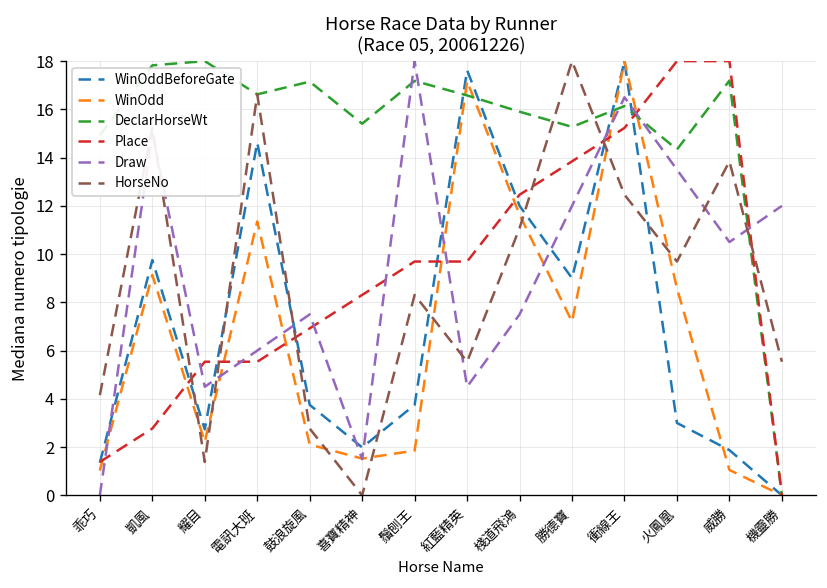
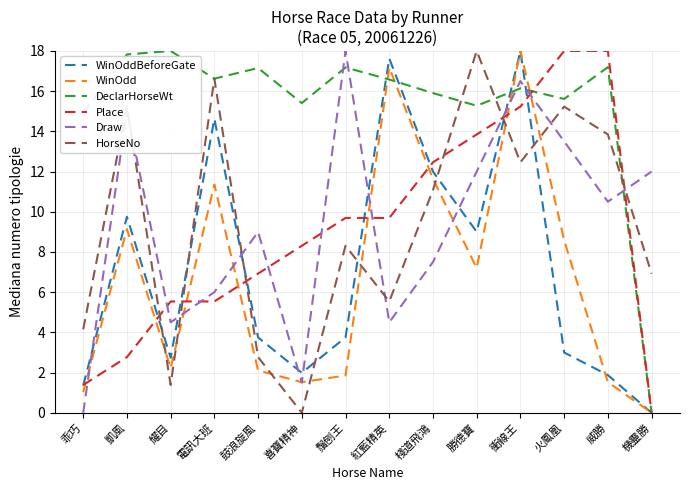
  {
    "WinOddBeforeGate": {
      "凱風": 9.8,
      "耀目": 2.7,
      "電訊大班": 14.6,
      "鼓浪旋風": 3.8,
      "喜寶精神": 2.0,
      "鬚刨王": 3.8,
      "紅藍精英": 17.6,
      "棧道飛鴻": 12.0,
      "勝德寶": 9.0,
      "火鳳凰": 3.0,
      "威勝": 1.9
    },
    "WinOdd": {
      "乖巧": 1.0,
      "凱風": 9.1,
      "耀目": 2.2,
      "電訊大班": 11.4,
      "鼓浪旋風": 2.1,
      "鬚刨王": 1.9,
      "紅藍精英": 17.2,
      "棧道飛鴻": 11.6,
      "勝德寶": 7.2,
      "火鳳凰": 8.6,
-     "威勝": 1.1
+     "威勝": 1.5
    },
    "DeclarHorseWt": {
      "凱風": 17.8,
      "耀目": 18.0,
      "鼓浪旋風": 17.1,
      "喜寶精神": 15.4,
      "鬚刨王": 17.2,
      "紅藍精英": 16.6,
      "棧道飛鴻": 15.9,
      "勝德寶": 15.3,
      "衝線王": 16.1,
-     "火鳳凰": 14.3,
+     "火鳳凰": 15.6,
      "威勝": 17.2
    },
    "Place": {
      "凱風": 2.8,
      "耀目": 5.5,
      "電訊大班": 5.5,
      "鼓浪旋風": 6.9,
      "喜寶精神": 8.3,
      "鬚刨王": 9.7,
      "紅藍精英": 9.7,
      "棧道飛鴻": 12.5,
      "勝德寶": 13.8,
      "衝線王": 15.2,
      "火鳳凰": 18.0,
      "威勝": 18.0
    },
    "Draw": {
      "乖巧": 0.0,
      "耀目": 4.5,
      "電訊大班": 6.0,
-     "鼓浪旋風": 7.5,
+     "鼓浪旋風": 9.0,
      "鬚刨王": 18.0,
      "紅藍精英": 4.5,
      "棧道飛鴻": 7.5,
      "勝德寶": 12.0,
      "衝線王": 16.5,
      "火鳳凰": 13.5,
      "威勝": 10.5,
      "機靈勝": 12.0
    },
    "HorseNo": {
      "乖巧": 4.2,
      "耀目": 1.4,
      "鼓浪旋風": 2.8,
      "喜寶精神": 0.0,
      "鬚刨王": 8.3,
      "紅藍精英": 5.5,
      "棧道飛鴻": 11.1,
      "勝德寶": 18.0,
      "衝線王": 12.5,
-     "火鳳凰": 9.7,
+     "火鳳凰": 15.2,
      "威勝": 13.8,
-     "機靈勝": 5.5
+     "機靈勝": 6.9
    }
  }
